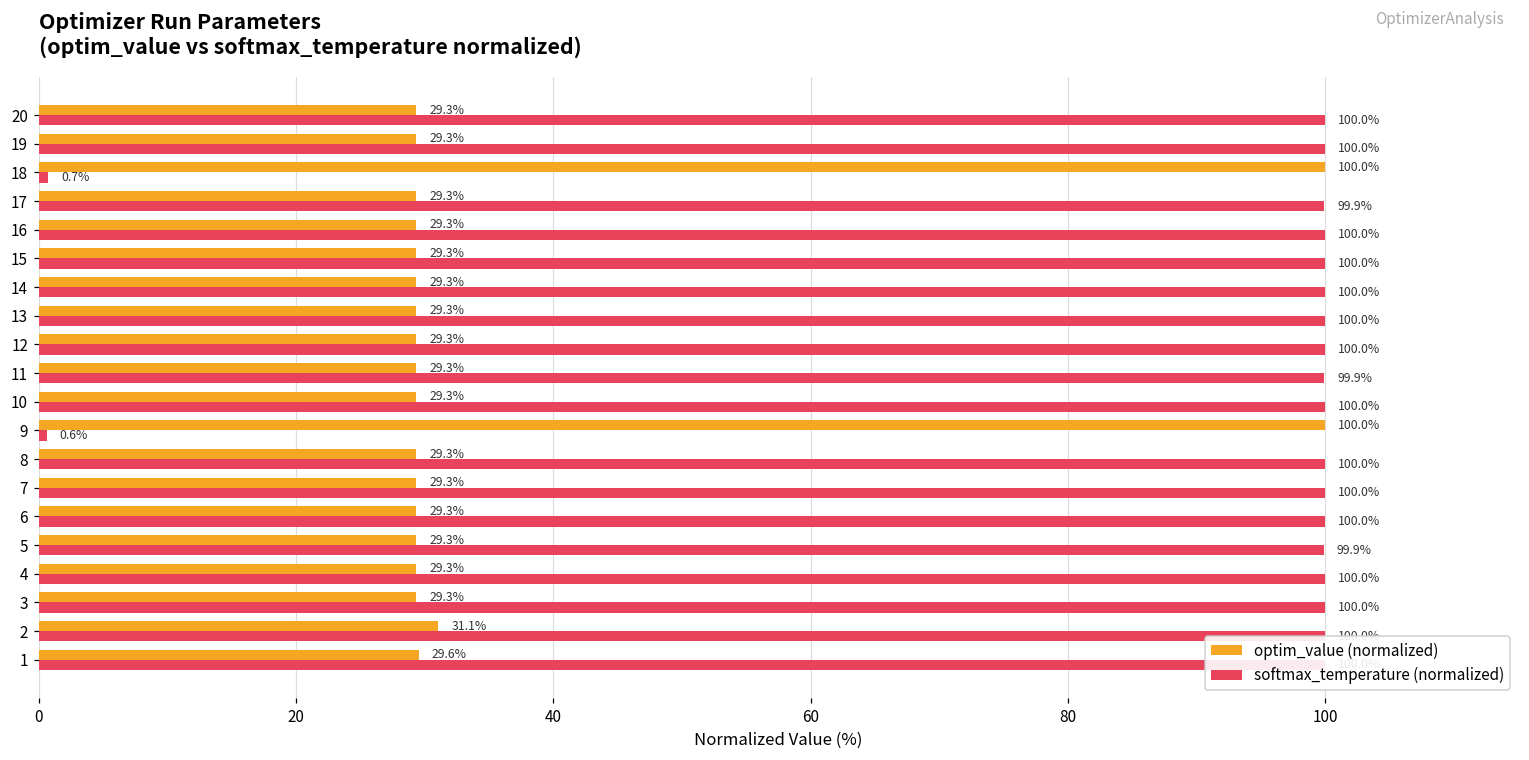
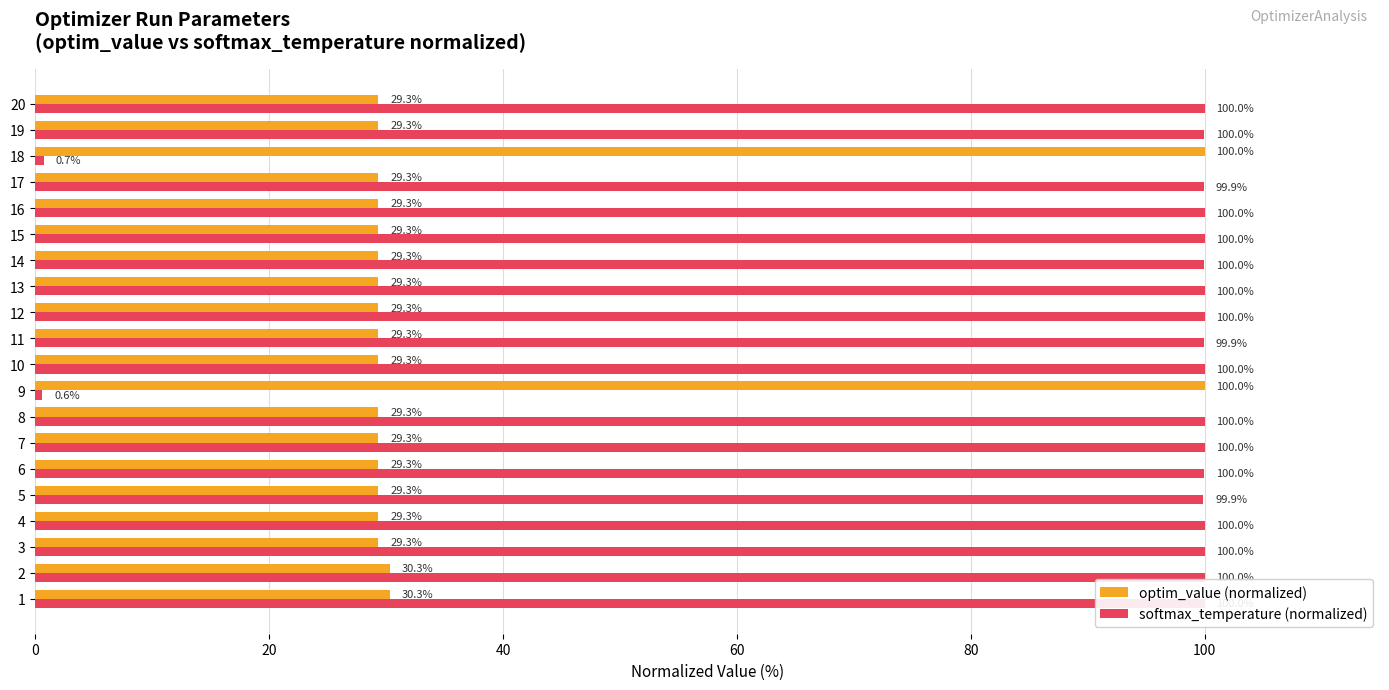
  {
    "optim_value (normalized)": {
      "20": "29.3%",
      "19": "29.3%",
      "18": "100.0%",
      "17": "29.3%",
      "16": "29.3%",
      "15": "29.3%",
      "14": "29.3%",
      "13": "29.3%",
      "12": "29.3%",
      "11": "29.3%",
      "10": "29.3%",
      "9": "100.0%",
      "8": "29.3%",
      "7": "29.3%",
      "6": "29.3%",
      "5": "29.3%",
      "4": "29.3%",
      "3": "29.3%",
-     "2": "31.1%",
-     "1": "29.6%"
+     "2": "30.3%",
+     "1": "30.3%"
    },
    "softmax_temperature (normalized)": {
      "20": "100.0%",
      "19": "100.0%",
      "18": "0.7%",
      "17": "99.9%",
      "16": "100.0%",
      "15": "100.0%",
      "14": "100.0%",
      "13": "100.0%",
      "12": "100.0%",
      "11": "99.9%",
      "10": "100.0%",
      "9": "0.6%",
      "8": "100.0%",
      "7": "100.0%",
      "6": "100.0%",
      "5": "99.9%",
      "4": "100.0%",
      "3": "100.0%"
    }
  }
